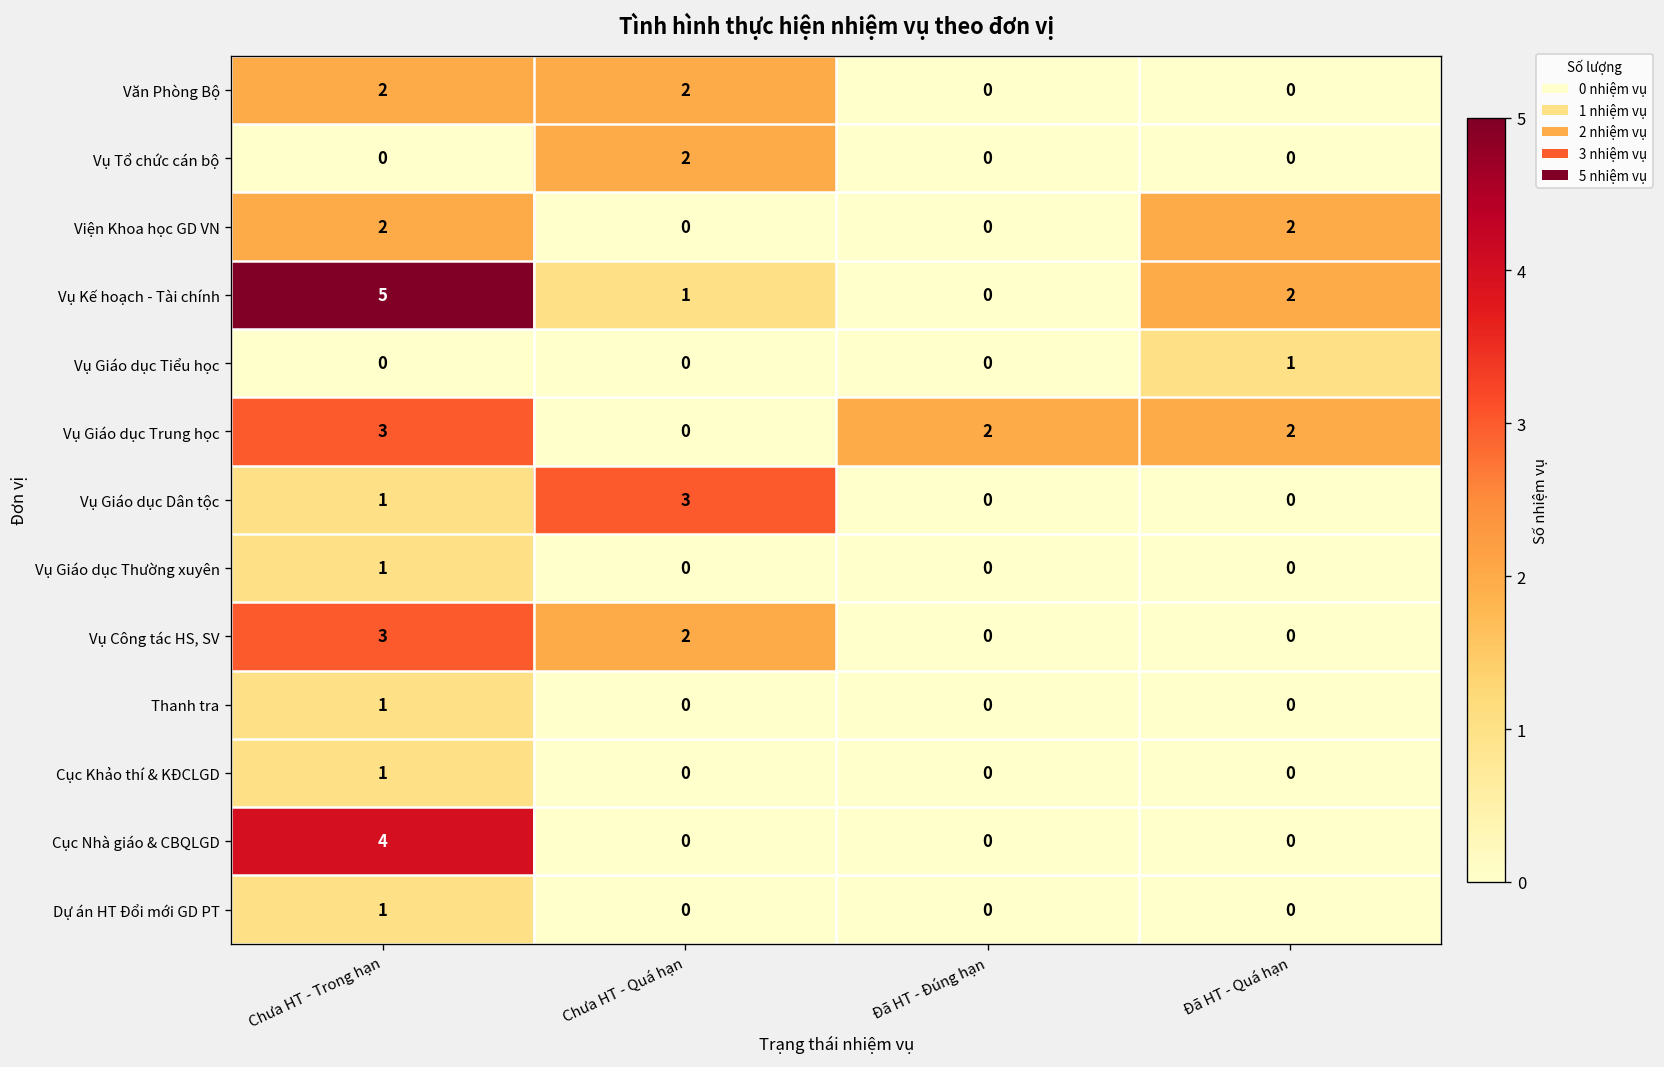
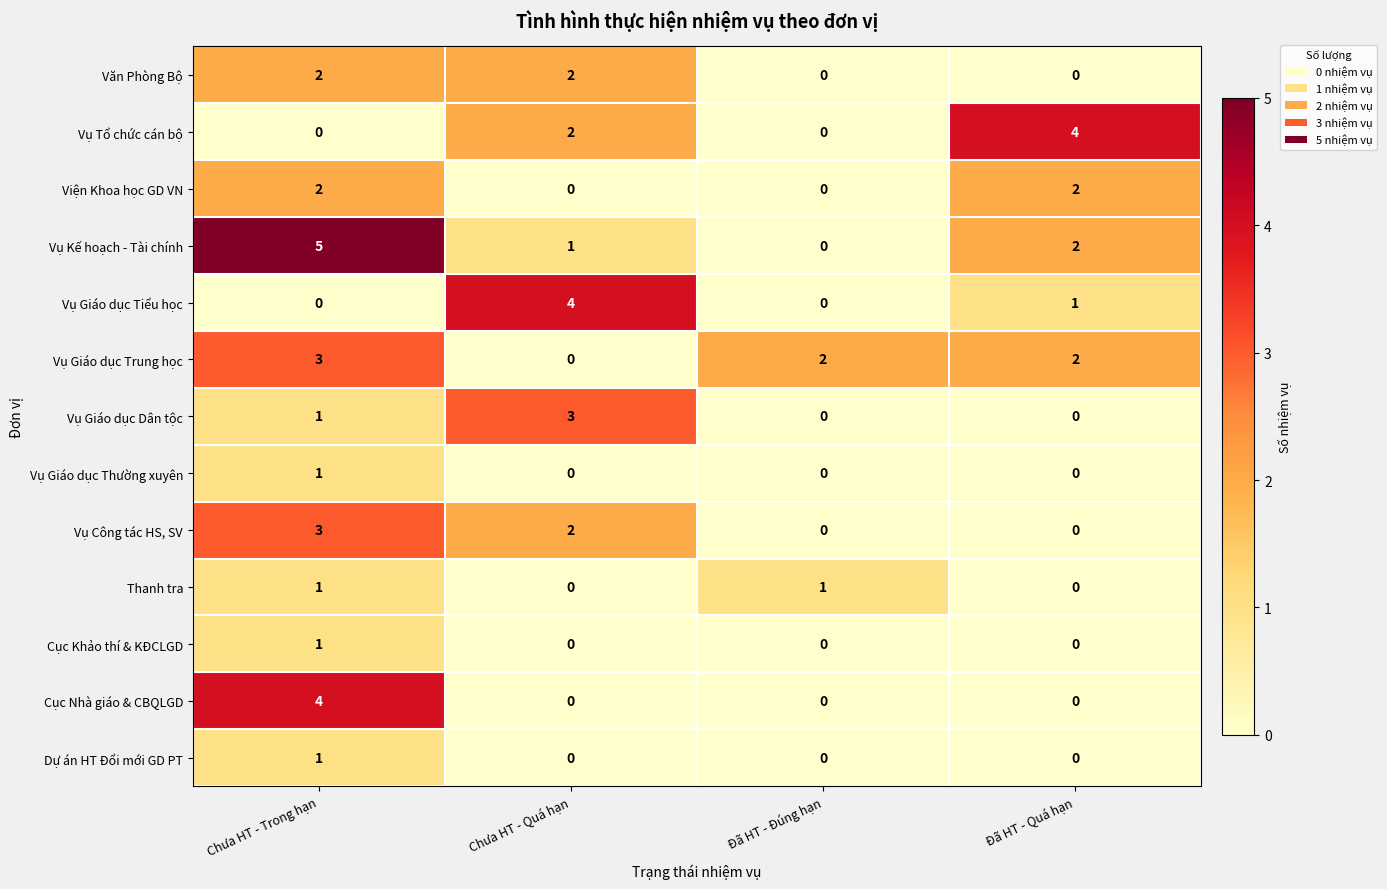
  {
    "Văn Phòng Bộ": {
      "Chưa HT - Trong hạn": 2,
      "Chưa HT - Quá hạn": 2,
      "Đã HT - Đúng hạn": 0,
      "Đã HT - Quá hạn": 0
    },
    "Vụ Tổ chức cán bộ": {
      "Chưa HT - Trong hạn": 0,
      "Chưa HT - Quá hạn": 2,
      "Đã HT - Đúng hạn": 0,
-     "Đã HT - Quá hạn": 0
+     "Đã HT - Quá hạn": 4
    },
    "Viện Khoa học GD VN": {
      "Chưa HT - Trong hạn": 2,
      "Chưa HT - Quá hạn": 0,
      "Đã HT - Đúng hạn": 0,
      "Đã HT - Quá hạn": 2
    },
    "Vụ Kế hoạch - Tài chính": {
      "Chưa HT - Trong hạn": 5,
      "Chưa HT - Quá hạn": 1,
      "Đã HT - Đúng hạn": 0,
      "Đã HT - Quá hạn": 2
    },
    "Vụ Giáo dục Tiểu học": {
      "Chưa HT - Trong hạn": 0,
-     "Chưa HT - Quá hạn": 0,
+     "Chưa HT - Quá hạn": 4,
      "Đã HT - Đúng hạn": 0,
      "Đã HT - Quá hạn": 1
    },
    "Vụ Giáo dục Trung học": {
      "Chưa HT - Trong hạn": 3,
      "Chưa HT - Quá hạn": 0,
      "Đã HT - Đúng hạn": 2,
      "Đã HT - Quá hạn": 2
    },
    "Vụ Giáo dục Dân tộc": {
      "Chưa HT - Trong hạn": 1,
      "Chưa HT - Quá hạn": 3,
      "Đã HT - Đúng hạn": 0,
      "Đã HT - Quá hạn": 0
    },
    "Vụ Giáo dục Thường xuyên": {
      "Chưa HT - Trong hạn": 1,
      "Chưa HT - Quá hạn": 0,
      "Đã HT - Đúng hạn": 0,
      "Đã HT - Quá hạn": 0
    },
    "Vụ Công tác HS, SV": {
      "Chưa HT - Trong hạn": 3,
      "Chưa HT - Quá hạn": 2,
      "Đã HT - Đúng hạn": 0,
      "Đã HT - Quá hạn": 0
    },
    "Thanh tra": {
      "Chưa HT - Trong hạn": 1,
      "Chưa HT - Quá hạn": 0,
-     "Đã HT - Đúng hạn": 0,
+     "Đã HT - Đúng hạn": 1,
      "Đã HT - Quá hạn": 0
    },
    "Cục Khảo thí & KĐCLGD": {
      "Chưa HT - Trong hạn": 1,
      "Chưa HT - Quá hạn": 0,
      "Đã HT - Đúng hạn": 0,
      "Đã HT - Quá hạn": 0
    },
    "Cục Nhà giáo & CBQLGD": {
      "Chưa HT - Trong hạn": 4,
      "Chưa HT - Quá hạn": 0,
      "Đã HT - Đúng hạn": 0,
      "Đã HT - Quá hạn": 0
    },
    "Dự án HT Đổi mới GD PT": {
      "Chưa HT - Trong hạn": 1,
      "Chưa HT - Quá hạn": 0,
      "Đã HT - Đúng hạn": 0,
      "Đã HT - Quá hạn": 0
    }
  }
